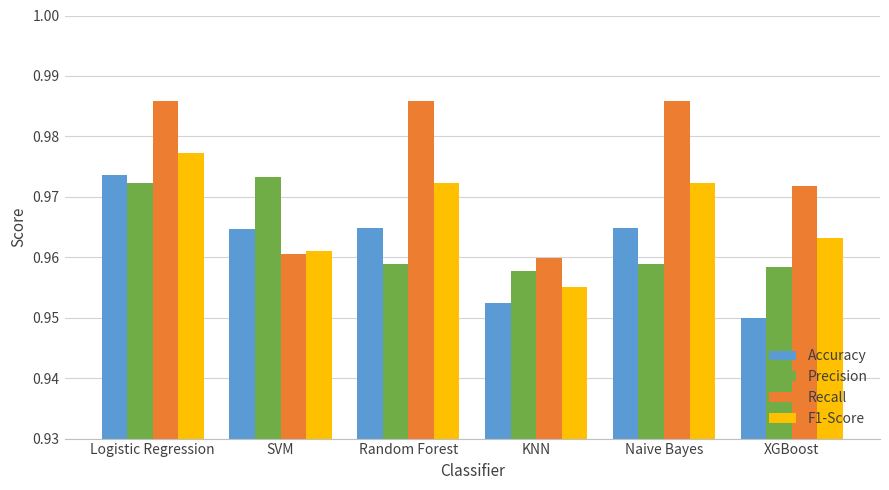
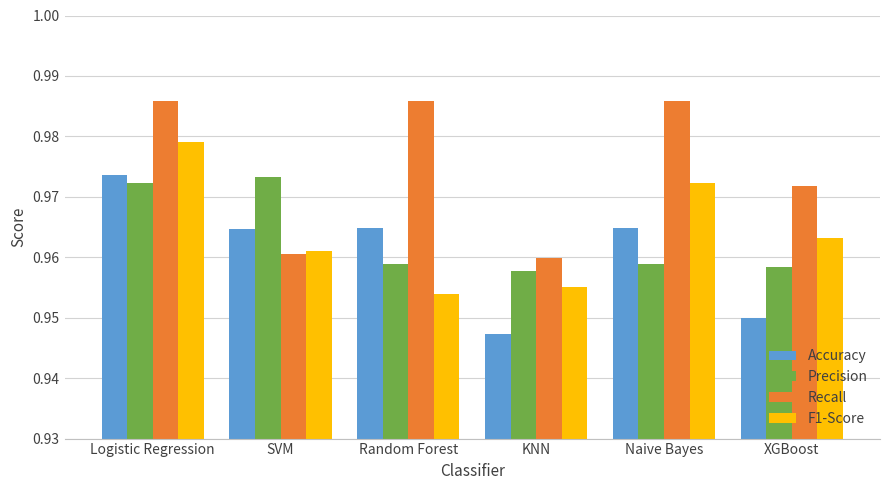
  {
    "Accuracy": {
      "Logistic Regression": 0.974,
      "SVM": 0.965,
      "Random Forest": 0.965,
-     "KNN": 0.952,
+     "KNN": 0.947,
      "Naive Bayes": 0.965,
      "XGBoost": 0.950
    },
    "Precision": {
      "Logistic Regression": 0.972,
      "SVM": 0.973,
      "Random Forest": 0.959,
      "KNN": 0.958,
      "Naive Bayes": 0.959,
      "XGBoost": 0.958
    },
    "Recall": {
      "Logistic Regression": 0.986,
      "SVM": 0.961,
      "Random Forest": 0.986,
      "KNN": 0.960,
      "Naive Bayes": 0.986,
      "XGBoost": 0.972
    },
    "F1-Score": {
-     "Logistic Regression": 0.977,
+     "Logistic Regression": 0.979,
      "SVM": 0.961,
-     "Random Forest": 0.972,
+     "Random Forest": 0.954,
      "KNN": 0.955,
      "Naive Bayes": 0.972,
      "XGBoost": 0.963
    }
  }
